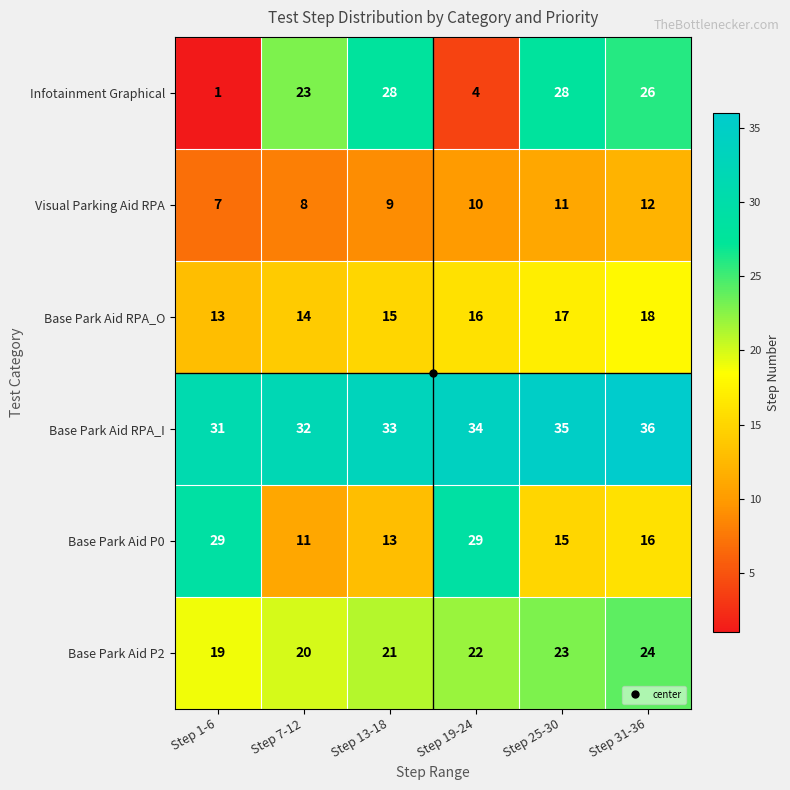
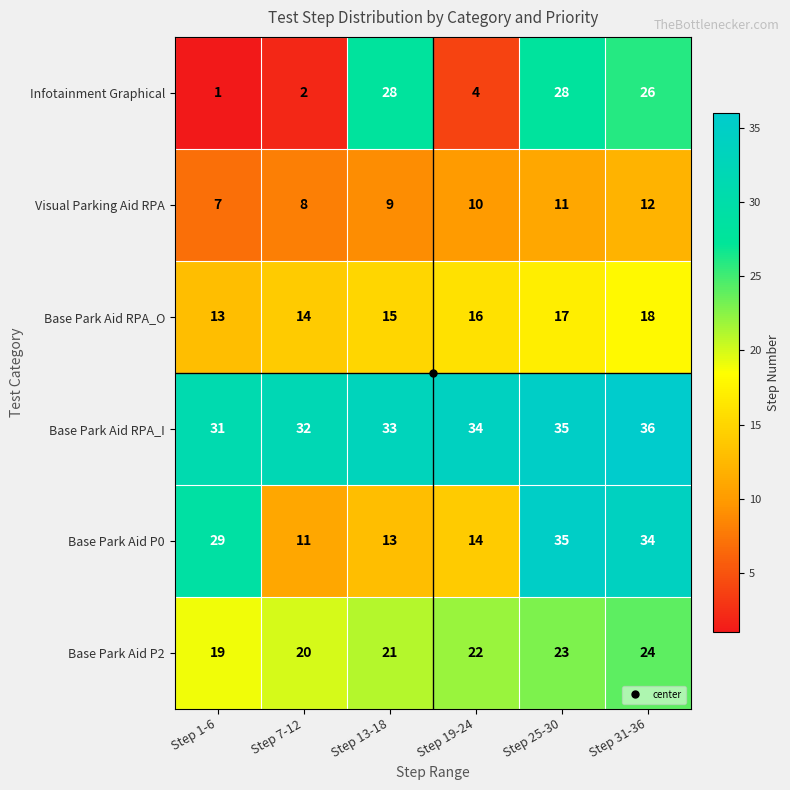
  {
    "Infotainment Graphical": {
      "Step 1-6": 1,
-     "Step 7-12": 23,
+     "Step 7-12": 2,
      "Step 13-18": 28,
      "Step 19-24": 4,
      "Step 25-30": 28,
      "Step 31-36": 26
    },
    "Visual Parking Aid RPA": {
      "Step 1-6": 7,
      "Step 7-12": 8,
      "Step 13-18": 9,
      "Step 19-24": 10,
      "Step 25-30": 11,
      "Step 31-36": 12
    },
    "Base Park Aid RPA_O": {
      "Step 1-6": 13,
      "Step 7-12": 14,
      "Step 13-18": 15,
      "Step 19-24": 16,
      "Step 25-30": 17,
      "Step 31-36": 18
    },
    "Base Park Aid RPA_I": {
      "Step 1-6": 31,
      "Step 7-12": 32,
      "Step 13-18": 33,
      "Step 19-24": 34,
      "Step 25-30": 35,
      "Step 31-36": 36
    },
    "Base Park Aid P0": {
      "Step 1-6": 29,
      "Step 7-12": 11,
      "Step 13-18": 13,
-     "Step 19-24": 29,
-     "Step 25-30": 15,
-     "Step 31-36": 16
+     "Step 19-24": 14,
+     "Step 25-30": 35,
+     "Step 31-36": 34
    },
    "Base Park Aid P2": {
      "Step 1-6": 19,
      "Step 7-12": 20,
      "Step 13-18": 21,
      "Step 19-24": 22,
      "Step 25-30": 23,
      "Step 31-36": 24
    }
  }
